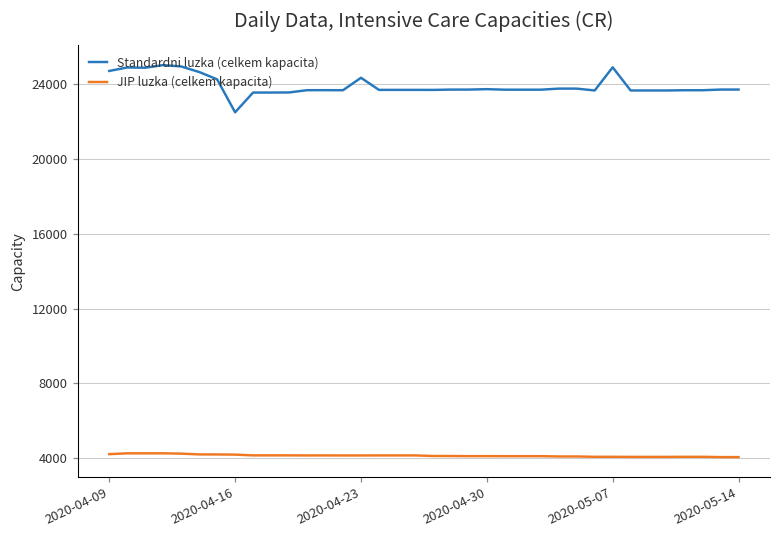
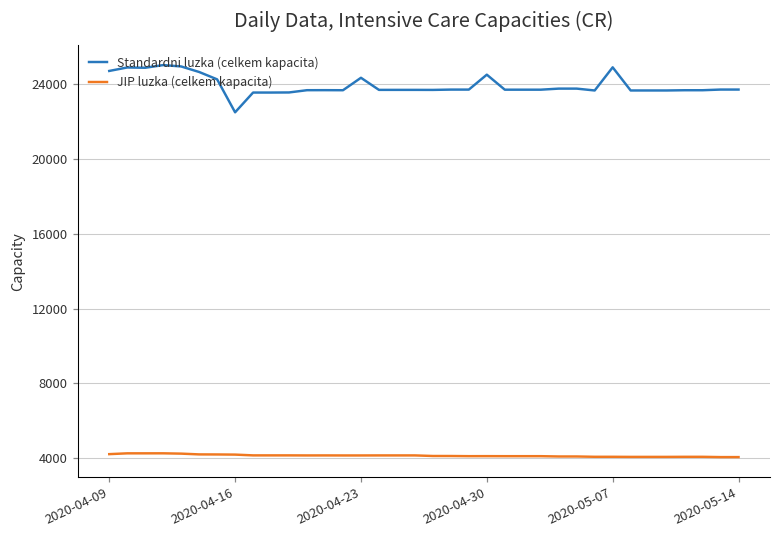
  {
    "Standardni luzka (celkem kapacita)": {
      "2020-04-09": 24700,
      "2020-04-16": 22500,
      "2020-04-23": 24300,
-     "2020-04-30": 23700,
+     "2020-04-30": 24500,
      "2020-05-07": 24900,
      "2020-05-14": 23700
    },
    "JIP luzka (celkem kapacita)": {
      "2020-04-09": 4200,
      "2020-04-16": 4200,
      "2020-04-23": 4100,
      "2020-04-30": 4100,
      "2020-05-07": 4100,
      "2020-05-14": 4100
    }
  }
